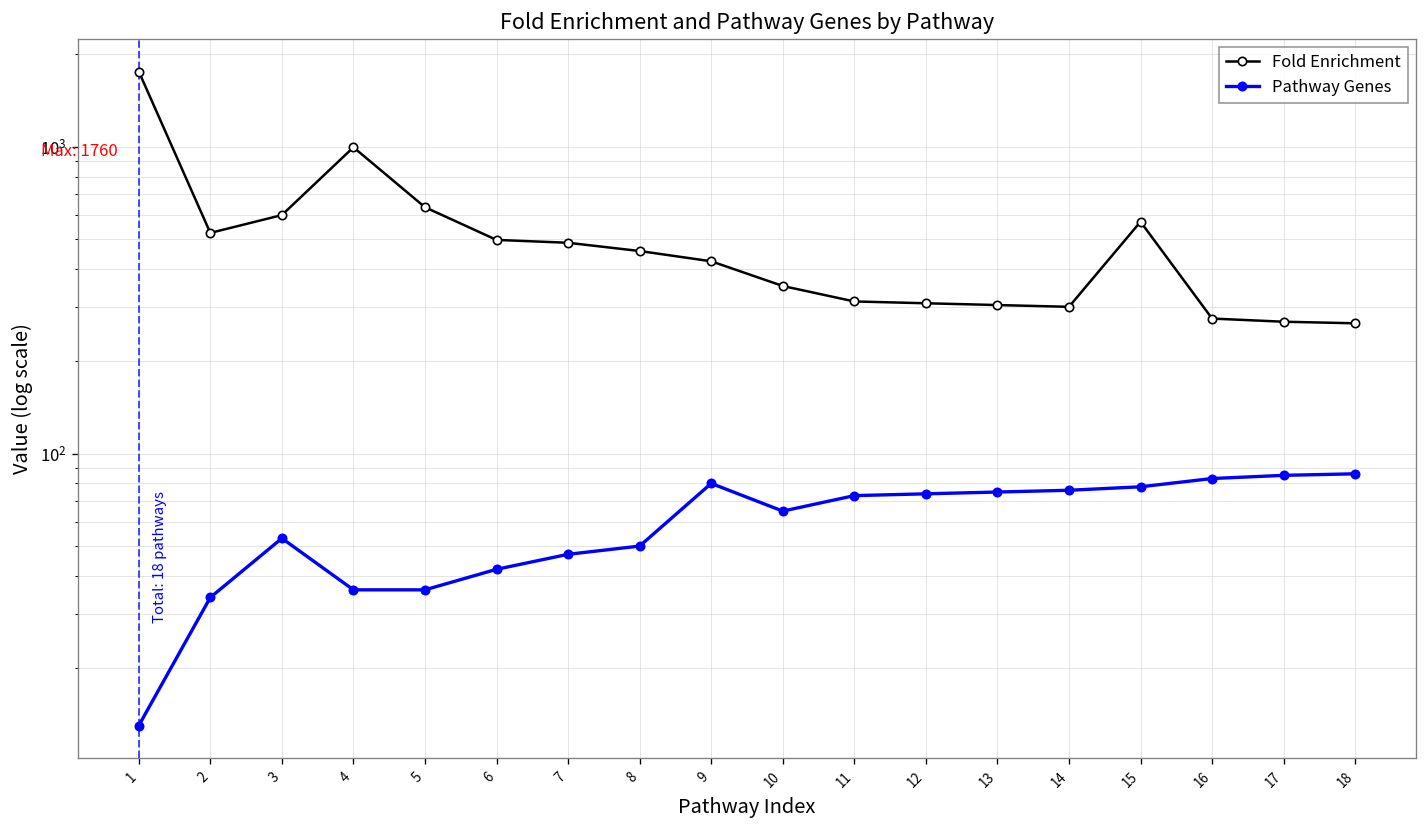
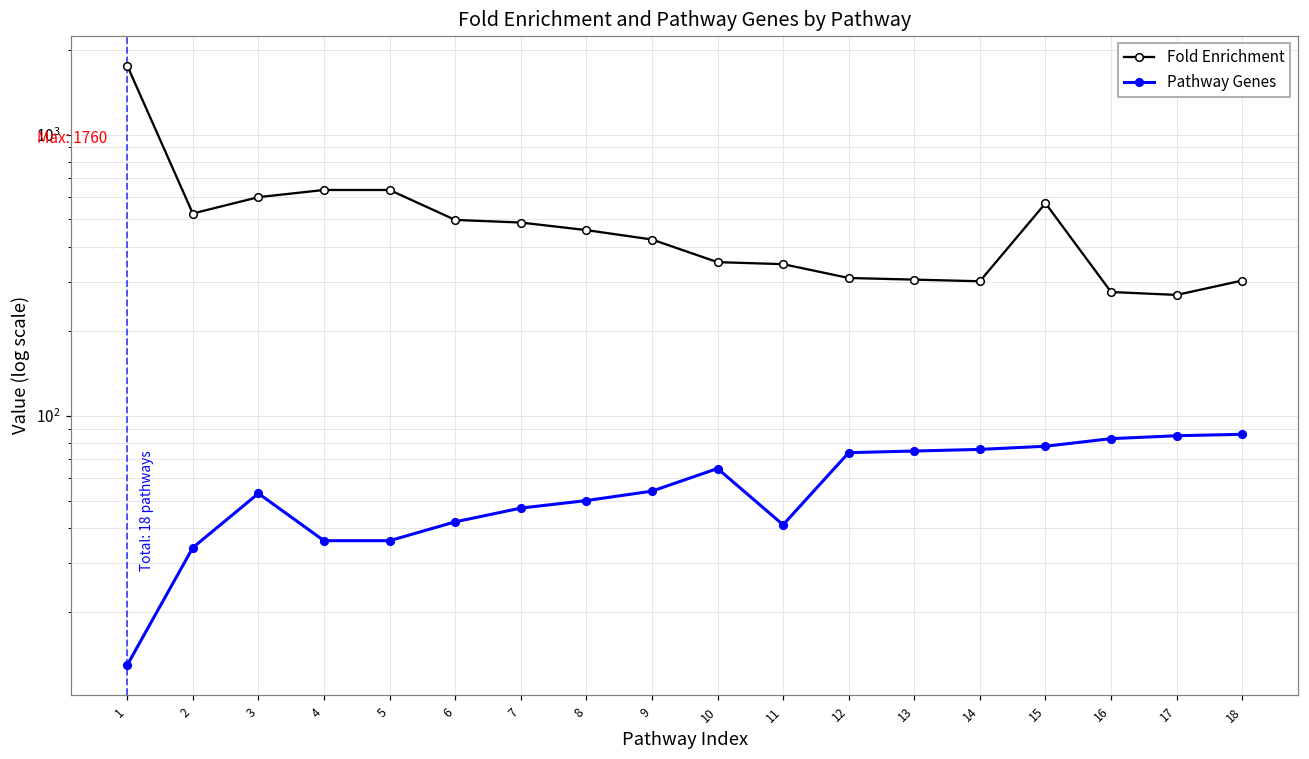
  {
    "Fold Enrichment": {
      "1": 1800,
      "2": 520,
      "3": 600,
-     "4": 1000,
+     "4": 640,
      "5": 640,
      "6": 500,
      "7": 490,
      "8": 460,
      "9": 420,
      "10": 350,
-     "11": 310,
+     "11": 350,
      "12": 310,
      "13": 310,
      "14": 300,
      "15": 570,
      "16": 280,
      "17": 270,
-     "18": 270
+     "18": 300
    },
    "Pathway Genes": {
      "1": 13,
      "2": 34,
      "3": 53,
      "4": 36,
      "5": 36,
      "6": 42,
      "7": 47,
      "8": 50,
-     "9": 80,
+     "9": 54,
      "10": 65,
-     "11": 73,
+     "11": 41,
      "12": 74,
      "13": 75,
      "14": 76,
      "15": 78,
      "16": 83,
      "17": 85,
      "18": 86
    }
  }
